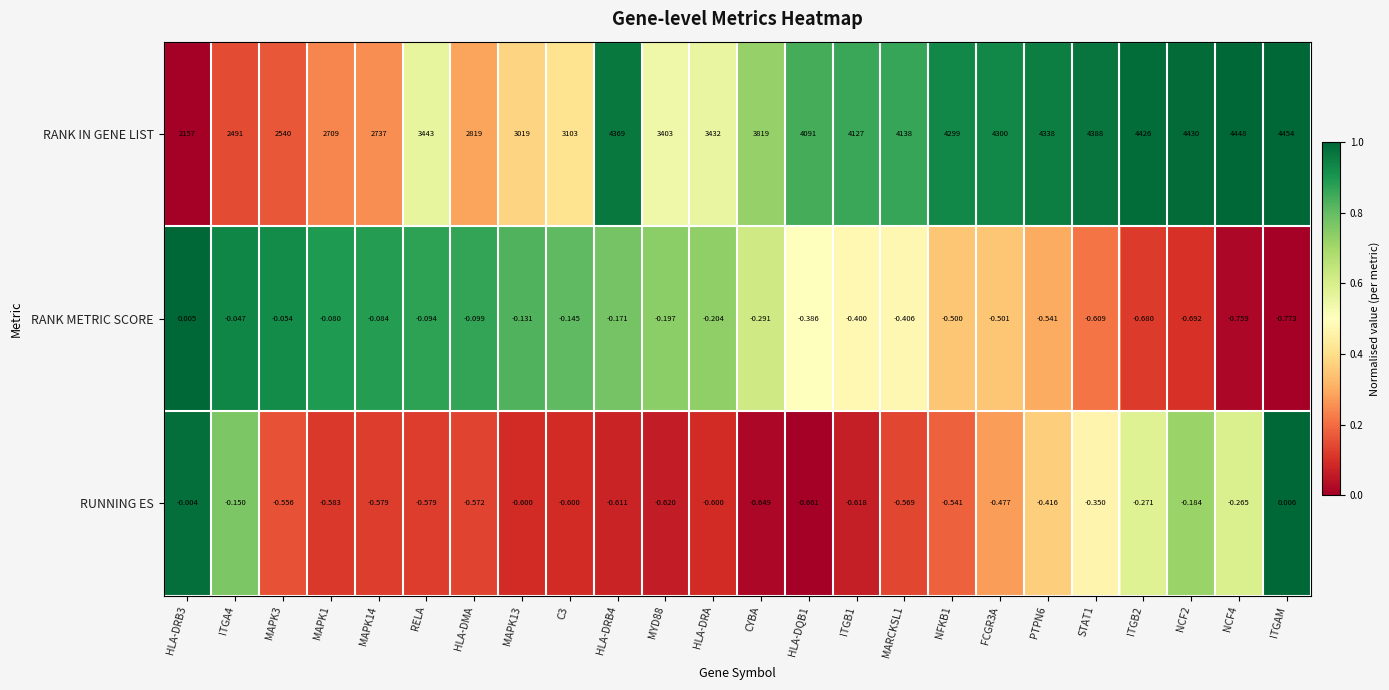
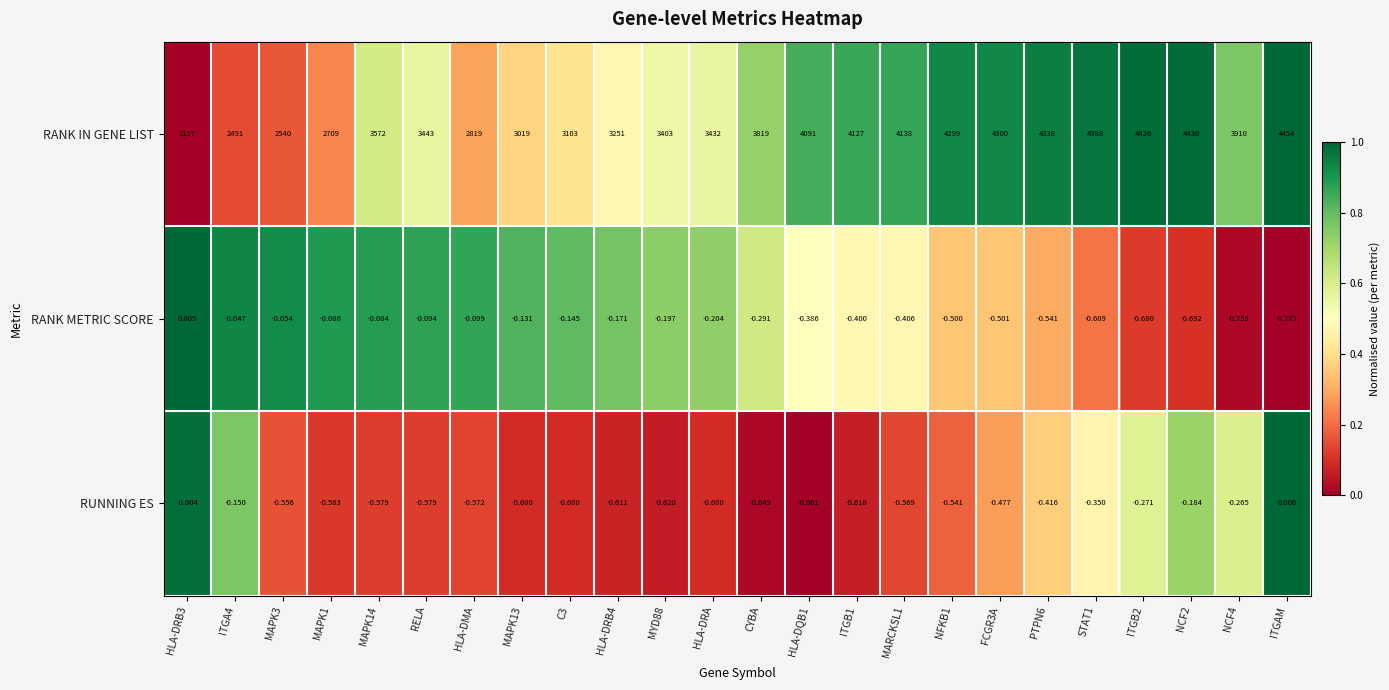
  {
    "RANK IN GENE LIST": {
      "HLA-DRB3": 2157,
      "ITGA4": 2491,
      "MAPK3": 2540,
      "MAPK1": 2709,
-     "MAPK14": 2737,
+     "MAPK14": 3572,
      "RELA": 3443,
      "HLA-DMA": 2819,
      "MAPK13": 3019,
      "C3": 3103,
-     "HLA-DRB4": 4369,
+     "HLA-DRB4": 3251,
      "MYD88": 3403,
      "HLA-DRA": 3432,
      "CYBA": 3819,
      "HLA-DQB1": 4091,
      "ITGB1": 4127,
      "MARCKSL1": 4138,
      "NFKB1": 4299,
      "FCGR3A": 4300,
      "PTPN6": 4338,
      "STAT1": 4388,
      "ITGB2": 4426,
      "NCF2": 4430,
-     "NCF4": 4448,
+     "NCF4": 3910,
      "ITGAM": 4454
    },
    "RANK METRIC SCORE": {
      "HLA-DRB3": 0.005,
      "ITGA4": -0.047,
      "MAPK3": -0.054,
      "MAPK1": -0.080,
      "MAPK14": -0.084,
      "RELA": -0.094,
      "HLA-DMA": -0.099,
      "MAPK13": -0.131,
      "C3": -0.145,
      "HLA-DRB4": -0.171,
      "MYD88": -0.197,
      "HLA-DRA": -0.204,
      "CYBA": -0.291,
      "HLA-DQB1": -0.386,
      "ITGB1": -0.400,
      "MARCKSL1": -0.406,
      "NFKB1": -0.500,
      "FCGR3A": -0.501,
      "PTPN6": -0.541,
      "STAT1": -0.609,
      "ITGB2": -0.680,
      "NCF2": -0.692,
      "NCF4": -0.759,
      "ITGAM": -0.773
    },
    "RUNNING ES": {
      "HLA-DRB3": -0.004,
      "ITGA4": -0.150,
      "MAPK3": -0.556,
      "MAPK1": -0.583,
      "MAPK14": -0.579,
      "RELA": -0.579,
      "HLA-DMA": -0.572,
      "MAPK13": -0.600,
      "C3": -0.600,
      "HLA-DRB4": -0.611,
      "MYD88": -0.620,
      "HLA-DRA": -0.600,
      "CYBA": -0.649,
      "HLA-DQB1": -0.661,
      "ITGB1": -0.618,
      "MARCKSL1": -0.569,
      "NFKB1": -0.541,
      "FCGR3A": -0.477,
      "PTPN6": -0.416,
      "STAT1": -0.350,
      "ITGB2": -0.271,
      "NCF2": -0.184,
      "NCF4": -0.265,
      "ITGAM": 0.006
    }
  }
